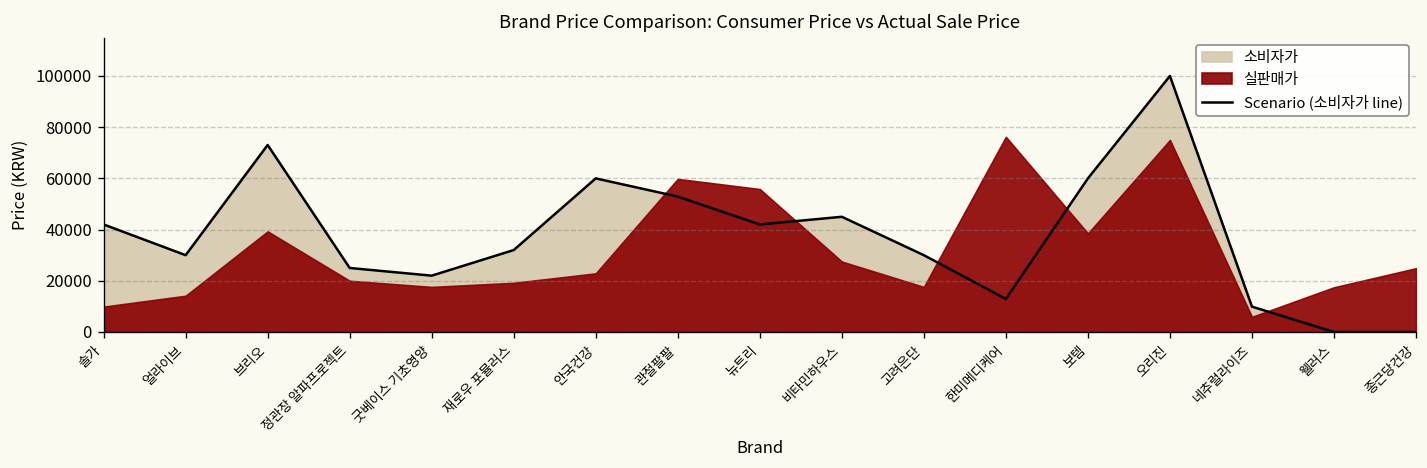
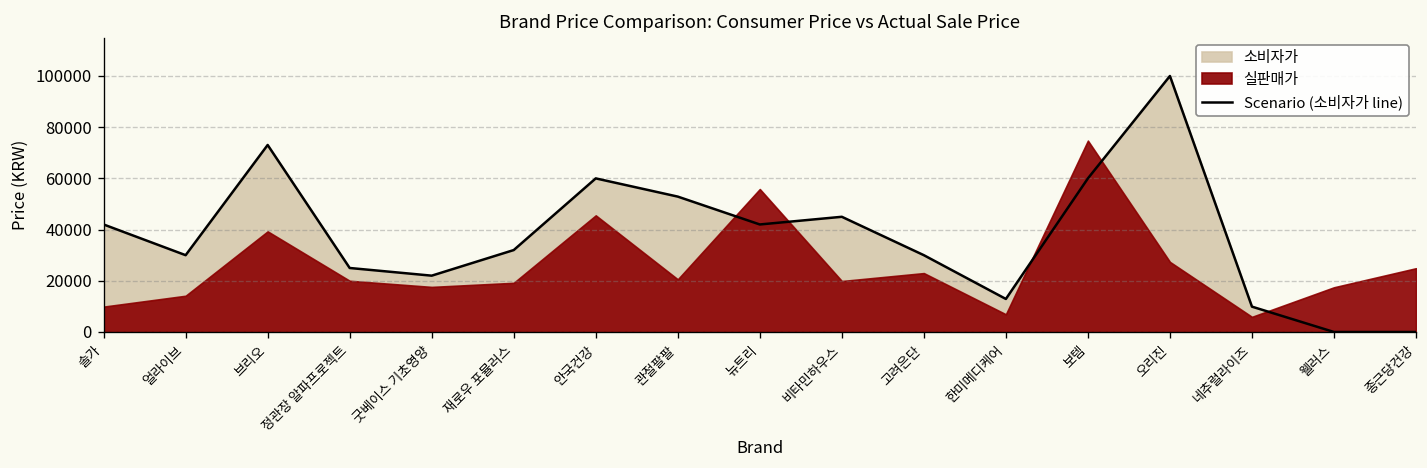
  {
    "소비자가": {
      "솔가": 42000,
      "얼라이브": 30000,
      "브리오": 73000,
      "정관장 알파프로젝트": 25000,
      "굿베이스 기초영양": 22000,
      "재로우 포뮬러스": 32000,
      "안국건강": 60000,
      "관절팔팔": 53000,
      "뉴트리": 42000,
      "비타민하우스": 45000,
      "고려은단": 30000,
      "한미메디케어": 13000,
      "보템": 60000,
      "오리진": 100000,
      "네추럴라이즈": 10000,
      "웰러스": 0,
      "종근당건강": 0
    },
    "실판매가": {
      "솔가": 10000,
      "얼라이브": 14000,
      "브리오": 39000,
      "정관장 알파프로젝트": 20000,
      "굿베이스 기초영양": 18000,
      "재로우 포뮬러스": 19000,
-     "안국건강": 23000,
-     "관절팔팔": 60000,
+     "안국건강": 46000,
+     "관절팔팔": 21000,
      "뉴트리": 56000,
-     "비타민하우스": 28000,
-     "고려은단": 18000,
-     "한미메디케어": 76000,
-     "보템": 39000,
-     "오리진": 75000,
+     "비타민하우스": 20000,
+     "고려은단": 23000,
+     "한미메디케어": 7000,
+     "보템": 75000,
+     "오리진": 27000,
      "네추럴라이즈": 6000,
      "웰러스": 17000,
      "종근당건강": 25000
    }
  }
